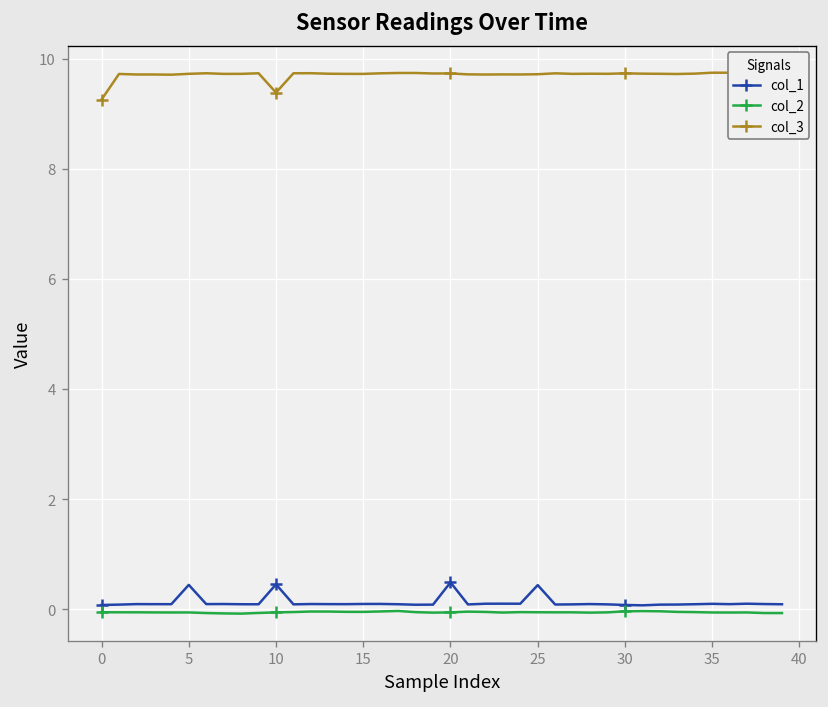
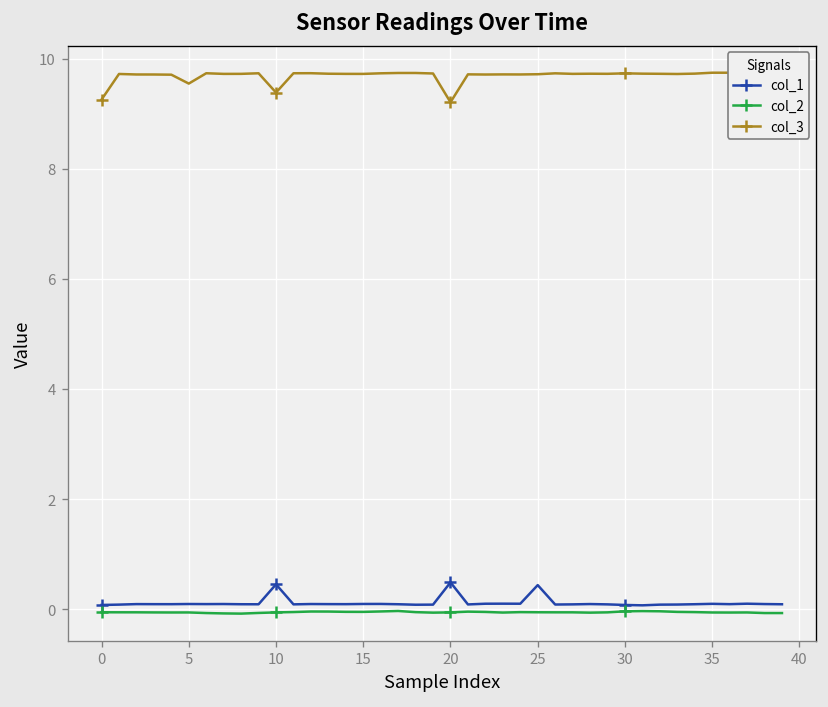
  {
    "col_1": {
      "0": 0.1,
-     "5": 0.4,
+     "5": 0.1,
      "10": 0.4,
      "15": 0.1,
      "20": 0.5,
      "25": 0.4,
      "30": 0.1,
      "35": 0.1
    },
    "col_2": {
      "0": -0.1,
      "5": -0.1,
      "10": -0.1,
      "15": -0.1,
      "20": -0.1,
      "25": -0.1,
      "30": 0.0,
      "35": -0.1
    },
    "col_3": {
      "0": 9.3,
-     "5": 9.7,
+     "5": 9.5,
      "10": 9.4,
      "15": 9.7,
-     "20": 9.7,
+     "20": 9.2,
      "25": 9.7,
      "30": 9.7,
      "35": 9.7
    }
  }
